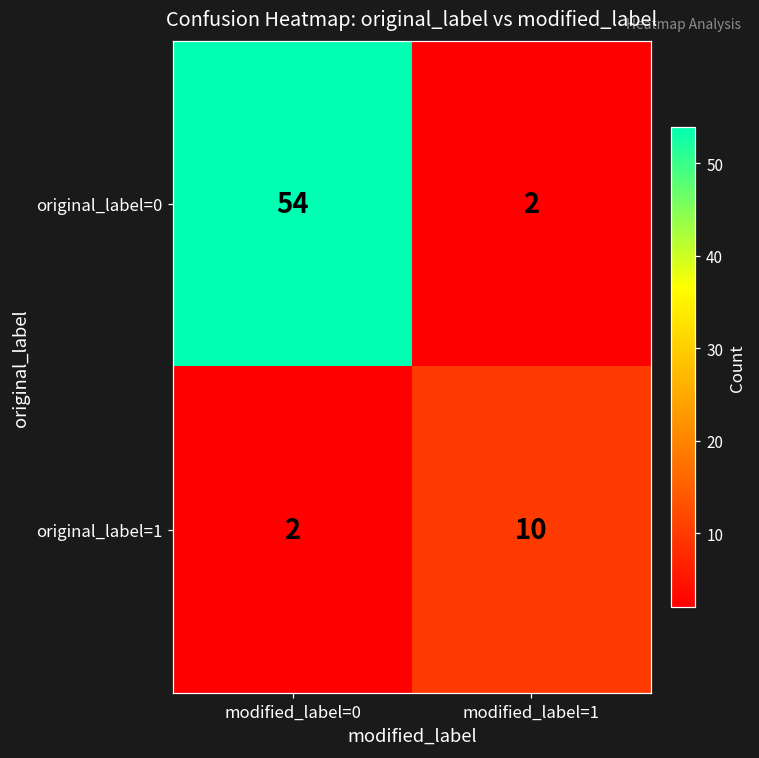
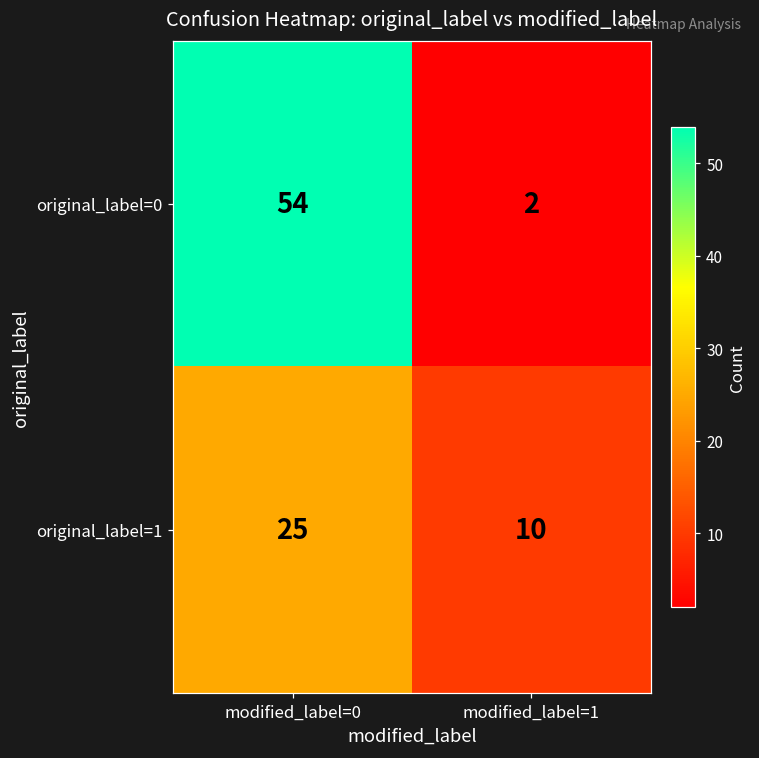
  {
    "original_label=0": {
      "modified_label=0": 54,
      "modified_label=1": 2
    },
    "original_label=1": {
-     "modified_label=0": 2,
+     "modified_label=0": 25,
      "modified_label=1": 10
    }
  }
